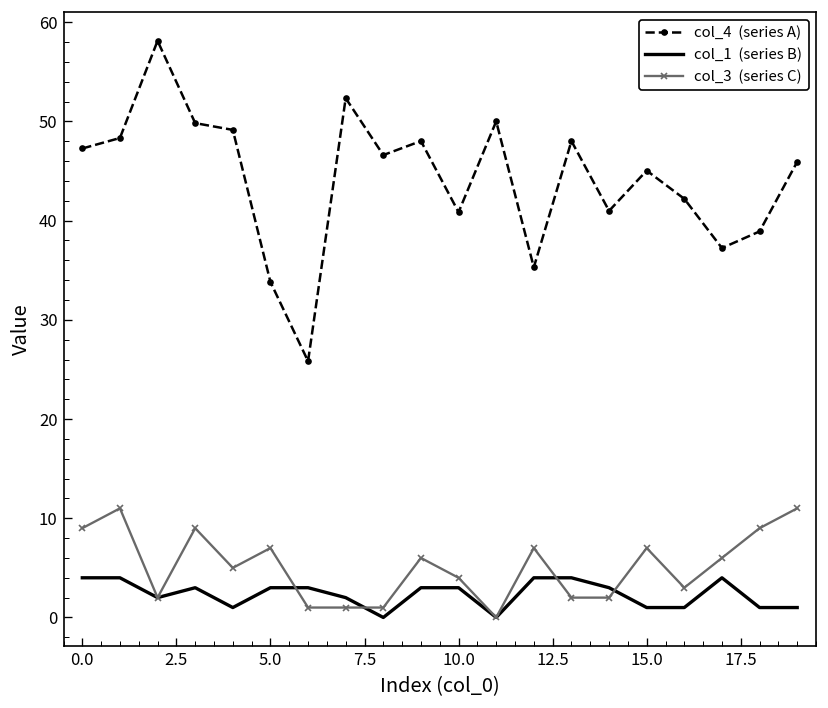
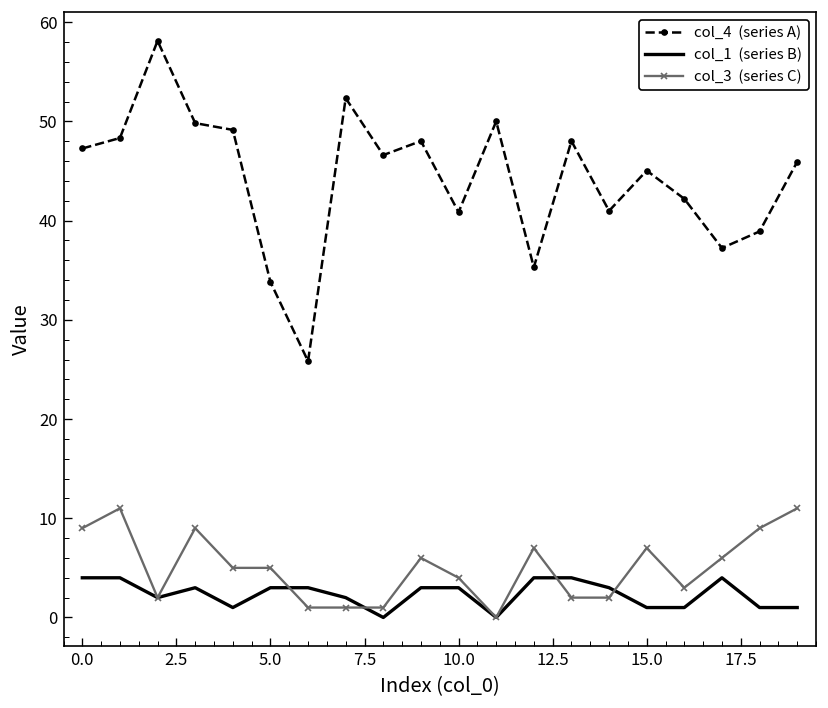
  {
    "col_3 (series C)": {
      "0.0": 9,
-     "5.0": 7,
+     "5.0": 5,
      "10.0": 4,
      "15.0": 7
    }
  }
